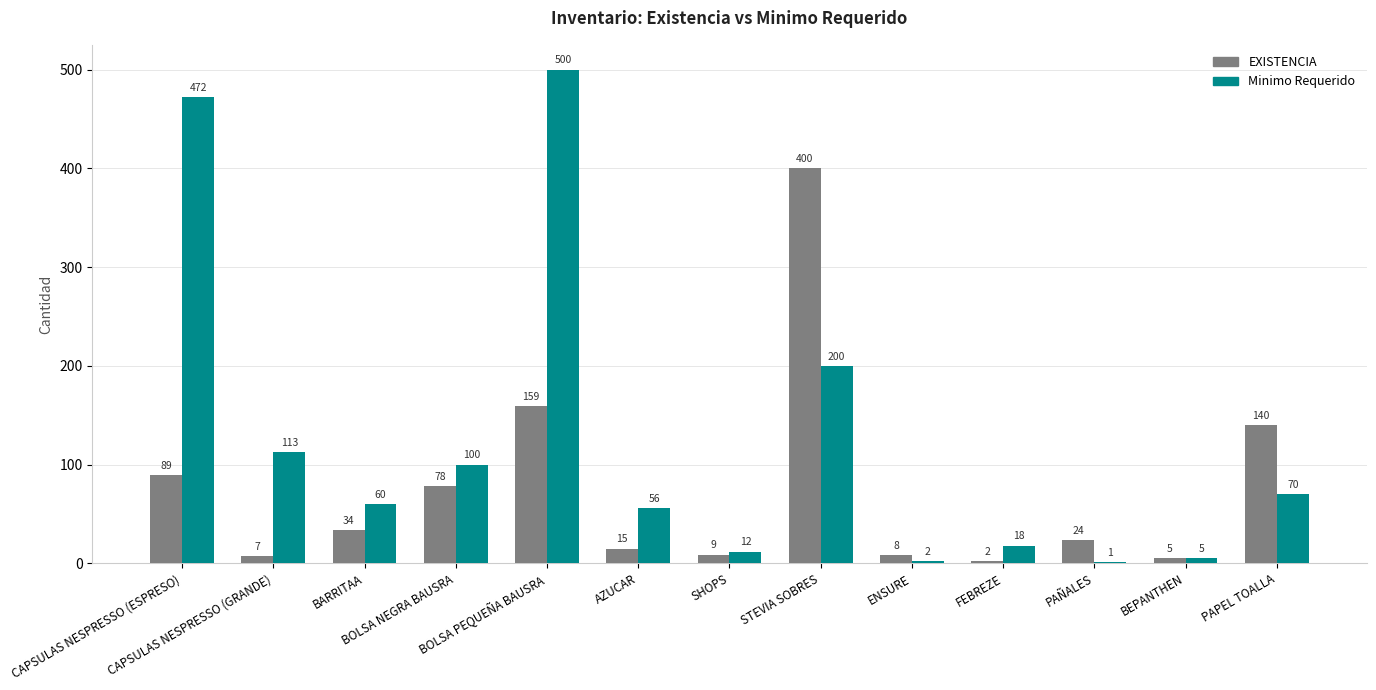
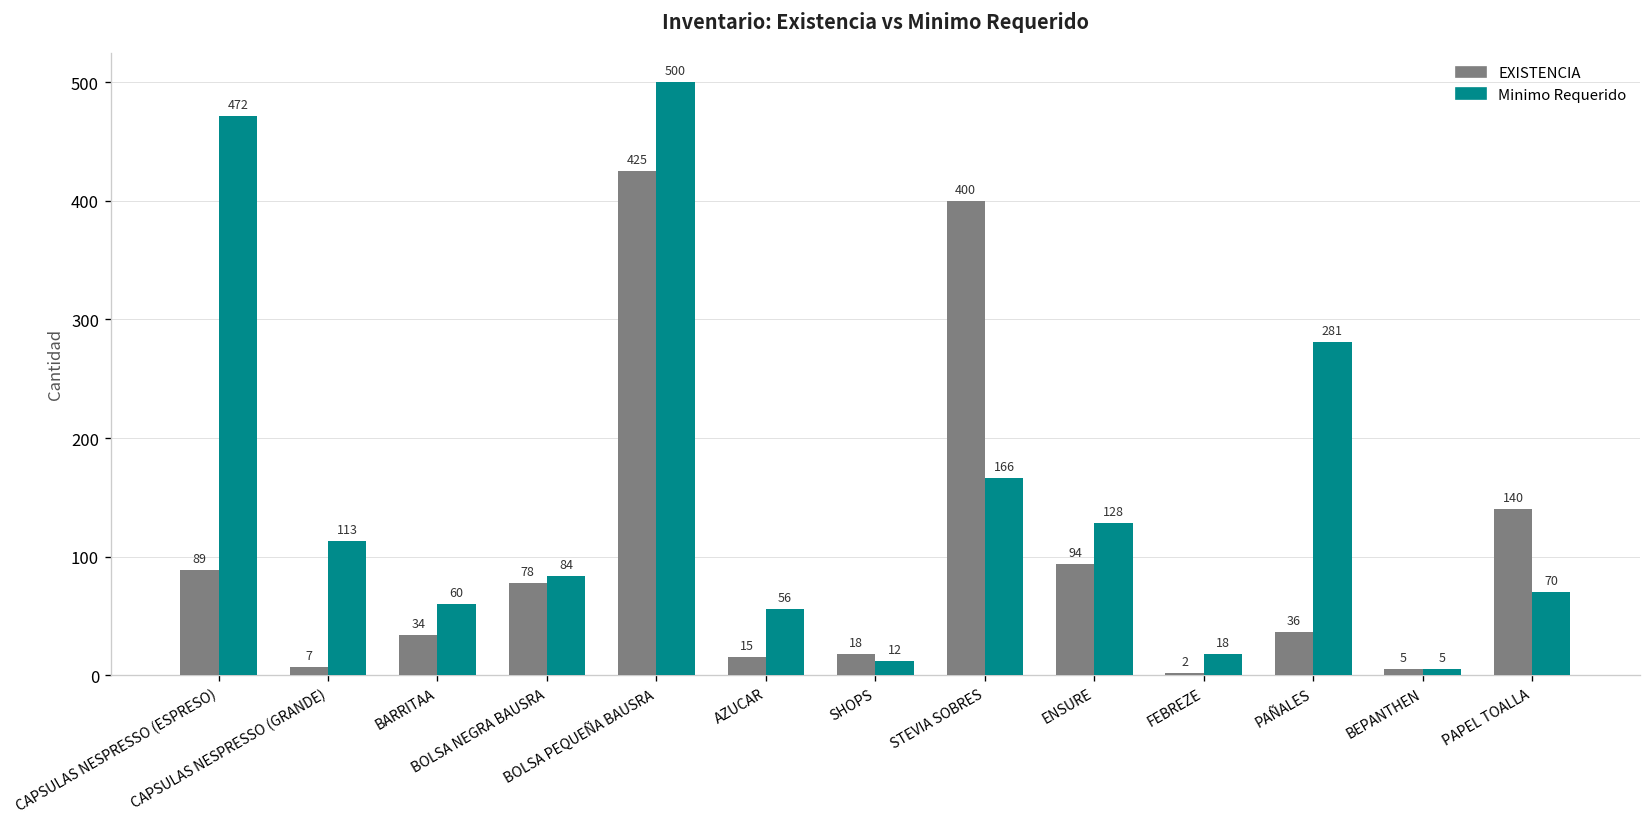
  {
    "EXISTENCIA": {
      "CAPSULAS NESPRESSO (ESPRESO)": 89,
      "CAPSULAS NESPRESSO (GRANDE)": 7,
      "BARRITAA": 34,
      "BOLSA NEGRA BAUSRA": 78,
-     "BOLSA PEQUEÑA BAUSRA": 159,
+     "BOLSA PEQUEÑA BAUSRA": 425,
      "AZUCAR": 15,
-     "SHOPS": 9,
+     "SHOPS": 18,
      "STEVIA SOBRES": 400,
-     "ENSURE": 8,
+     "ENSURE": 94,
      "FEBREZE": 2,
-     "PAÑALES": 24,
+     "PAÑALES": 36,
      "BEPANTHEN": 5,
      "PAPEL TOALLA": 140
    },
    "Minimo Requerido": {
      "CAPSULAS NESPRESSO (ESPRESO)": 472,
      "CAPSULAS NESPRESSO (GRANDE)": 113,
      "BARRITAA": 60,
-     "BOLSA NEGRA BAUSRA": 100,
+     "BOLSA NEGRA BAUSRA": 84,
      "BOLSA PEQUEÑA BAUSRA": 500,
      "AZUCAR": 56,
      "SHOPS": 12,
-     "STEVIA SOBRES": 200,
-     "ENSURE": 2,
+     "STEVIA SOBRES": 166,
+     "ENSURE": 128,
      "FEBREZE": 18,
-     "PAÑALES": 1,
+     "PAÑALES": 281,
      "BEPANTHEN": 5,
      "PAPEL TOALLA": 70
    }
  }
